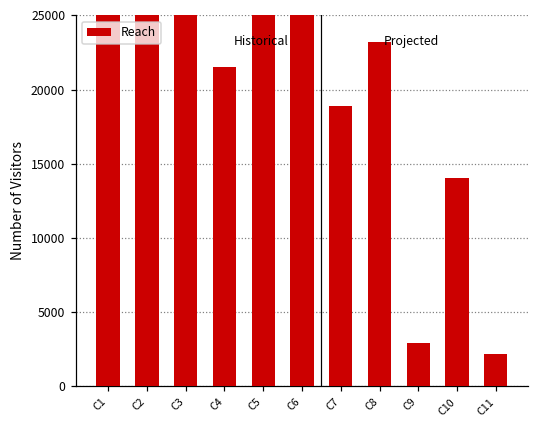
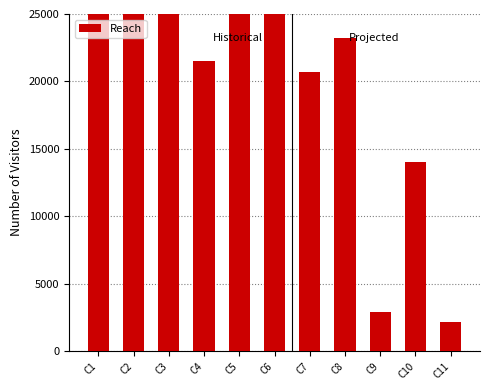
  {
    "C4": 21500,
-   "C7": 18900,
+   "C7": 20700,
    "C8": 23200,
    "C9": 2900,
    "C10": 14000,
    "C11": 2200
  }
